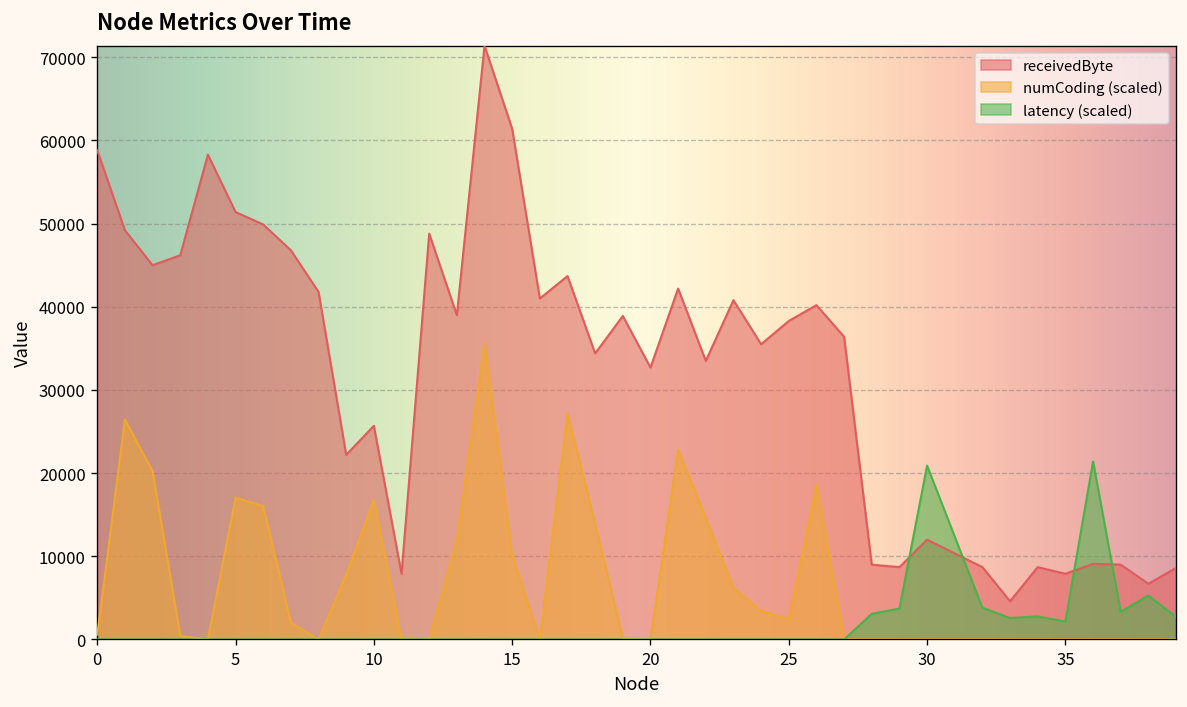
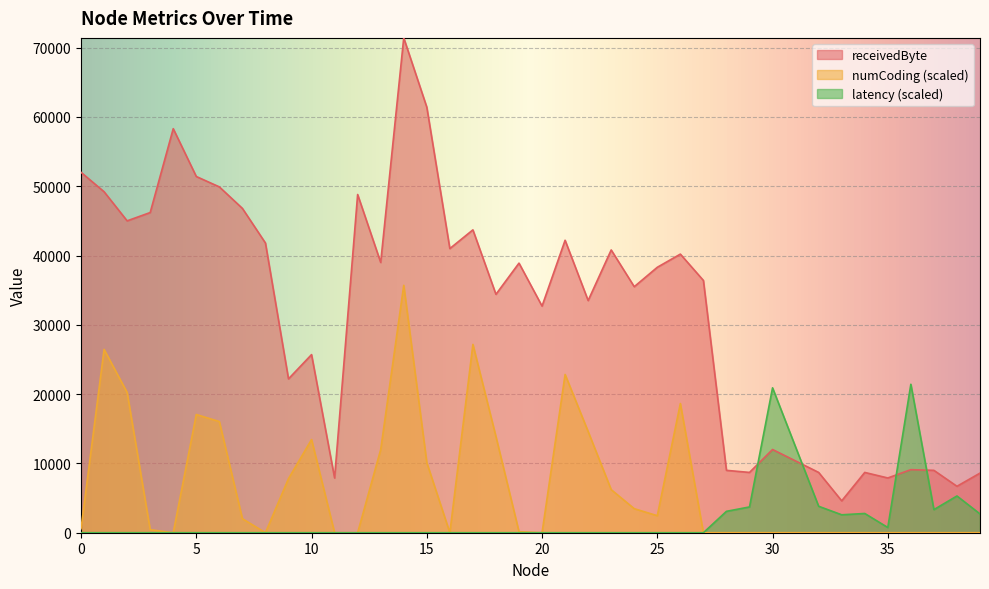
  {
    "receivedByte": {
-     "0": 59000,
+     "0": 52000,
      "5": 51000,
      "10": 26000,
      "15": 61000,
      "20": 33000,
      "25": 38000,
      "30": 12000,
      "35": 8000
    },
    "numCoding (scaled)": {
      "0": 1000,
      "5": 17000,
-     "10": 17000,
+     "10": 13000,
      "15": 10000,
      "25": 2000,
      "30": 0,
      "35": 0
    },
    "latency (scaled)": {
      "0": 0,
      "5": 0,
      "10": 0,
      "15": 0,
      "25": 0,
      "30": 21000,
-     "35": 2000
+     "35": 1000
    }
  }
